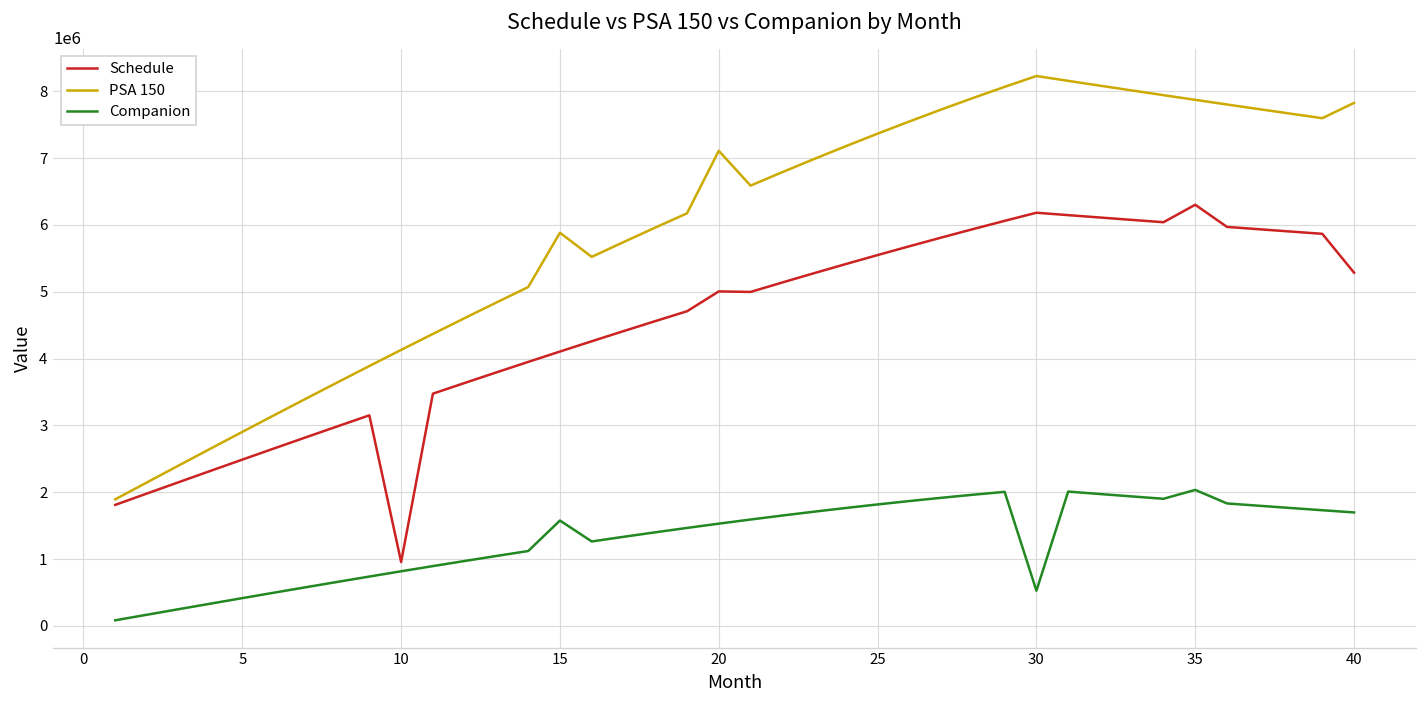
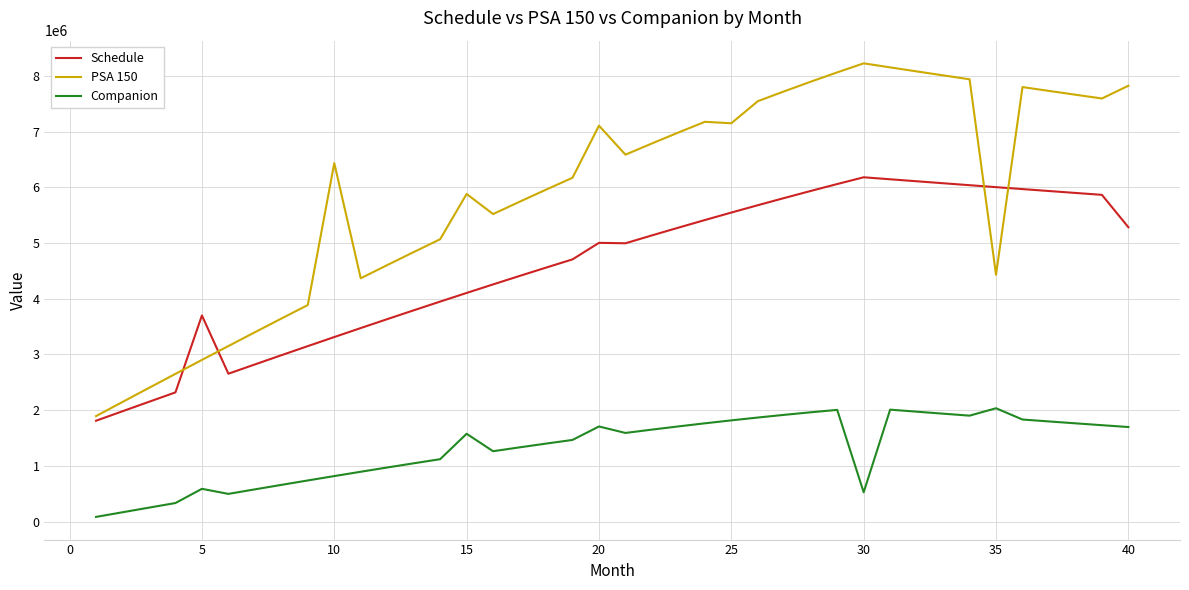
  {
    "Schedule": {
-     "5": 2500000,
-     "10": 1000000,
+     "5": 3700000,
+     "10": 3300000,
      "15": 4100000,
      "20": 5000000,
      "25": 5500000,
      "30": 6200000,
-     "35": 6300000,
+     "35": 6000000,
      "40": 5300000
    },
    "PSA 150": {
      "5": 2900000,
-     "10": 4100000,
+     "10": 6400000,
      "15": 5900000,
      "20": 7100000,
-     "25": 7400000,
+     "25": 7200000,
      "30": 8200000,
-     "35": 7900000,
+     "35": 4400000,
      "40": 7800000
    },
    "Companion": {
-     "5": 400000,
+     "5": 600000,
      "10": 800000,
      "15": 1600000,
-     "20": 1500000,
+     "20": 1700000,
      "25": 1800000,
      "30": 500000,
      "35": 2000000,
      "40": 1700000
    }
  }
